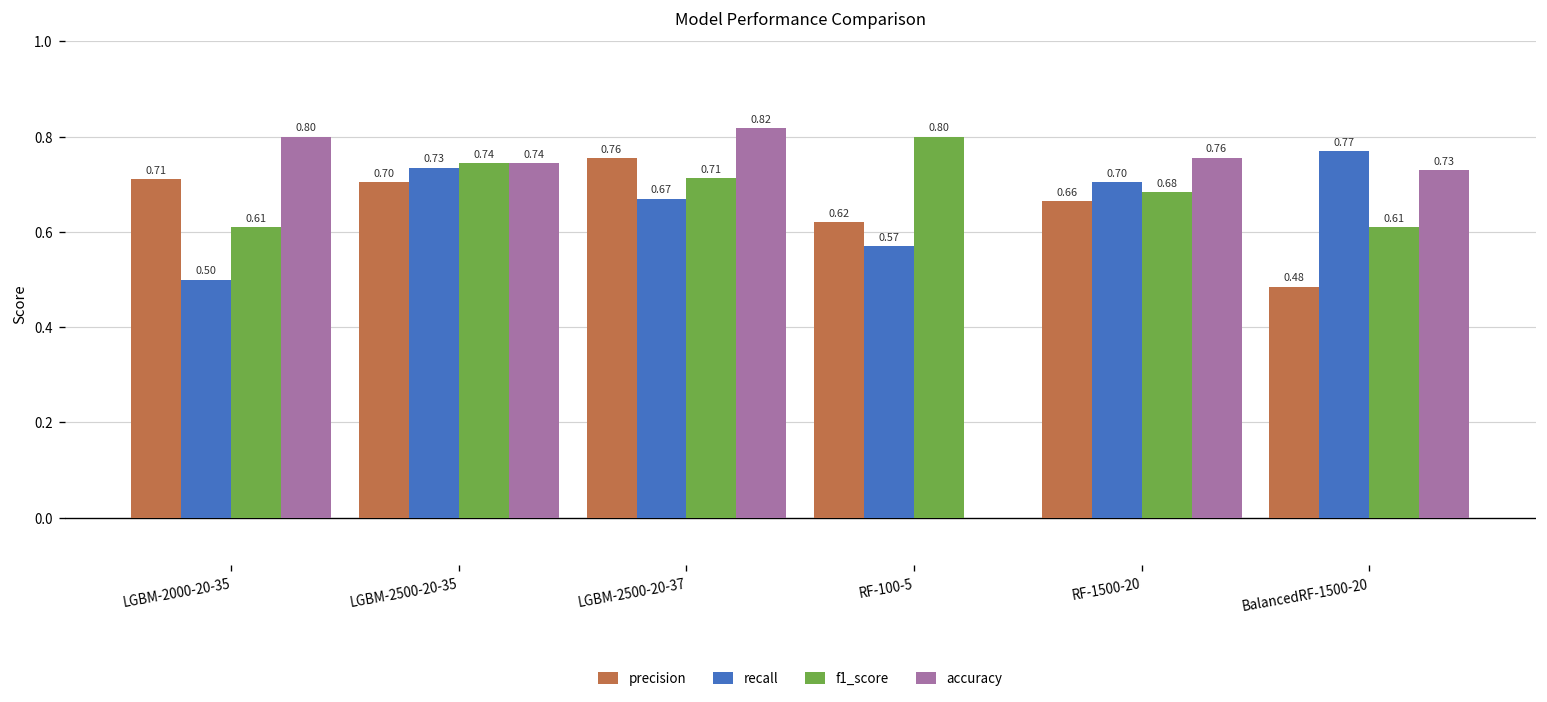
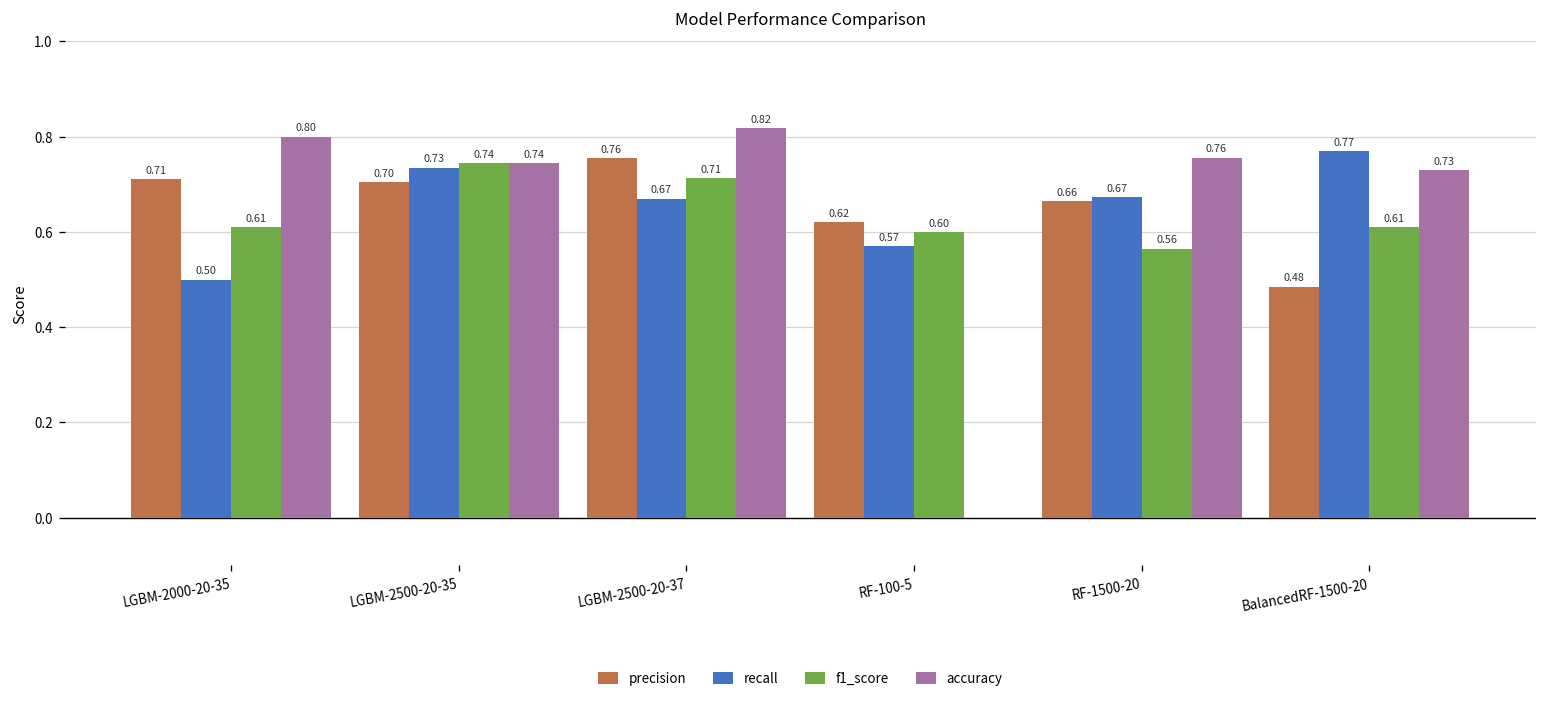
  {
    "precision": {
      "LGBM-2000-20-35": 0.71,
      "LGBM-2500-20-35": 0.70,
      "LGBM-2500-20-37": 0.76,
      "RF-100-5": 0.62,
      "RF-1500-20": 0.66,
      "BalancedRF-1500-20": 0.48
    },
    "recall": {
      "LGBM-2000-20-35": 0.50,
      "LGBM-2500-20-35": 0.73,
      "LGBM-2500-20-37": 0.67,
      "RF-100-5": 0.57,
-     "RF-1500-20": 0.70,
+     "RF-1500-20": 0.67,
      "BalancedRF-1500-20": 0.77
    },
    "f1_score": {
      "LGBM-2000-20-35": 0.61,
      "LGBM-2500-20-35": 0.74,
      "LGBM-2500-20-37": 0.71,
-     "RF-100-5": 0.80,
-     "RF-1500-20": 0.68,
+     "RF-100-5": 0.60,
+     "RF-1500-20": 0.56,
      "BalancedRF-1500-20": 0.61
    }
  }
